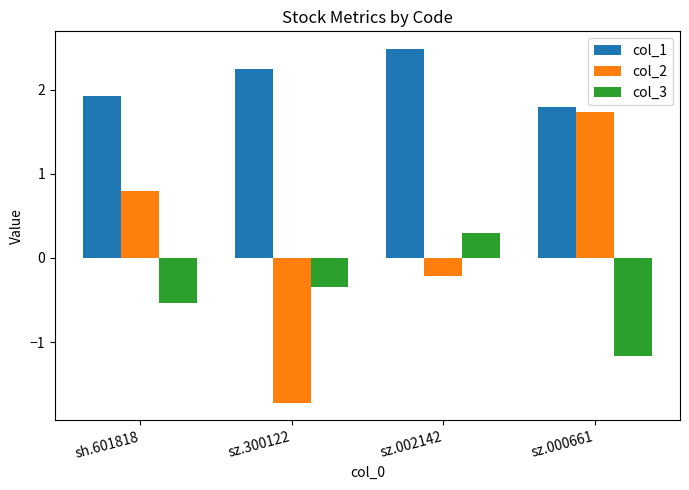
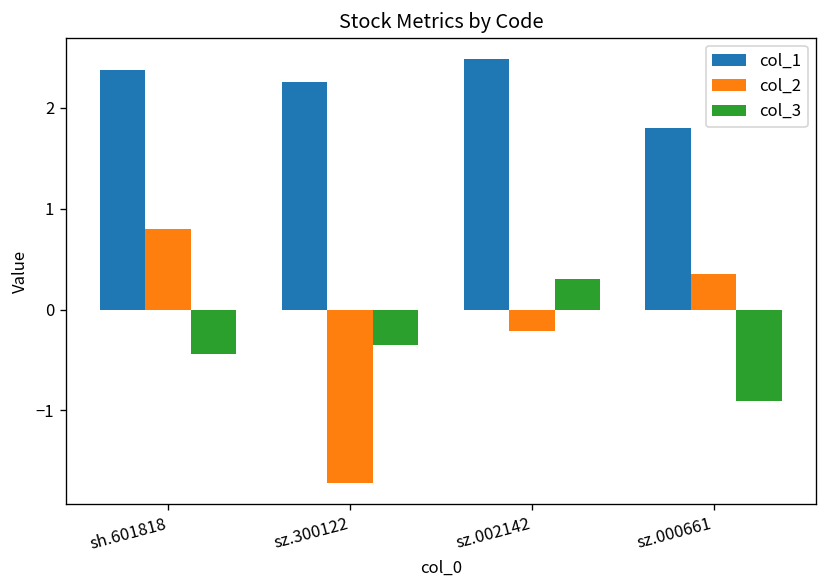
  {
    "col_1": {
-     "sh.601818": 1.9,
+     "sh.601818": 2.4,
      "sz.300122": 2.3,
      "sz.002142": 2.5,
      "sz.000661": 1.8
    },
    "col_2": {
      "sh.601818": 0.8,
      "sz.300122": -1.7,
      "sz.002142": -0.2,
-     "sz.000661": 1.7
+     "sz.000661": 0.4
    },
    "col_3": {
-     "sh.601818": -0.5,
+     "sh.601818": -0.4,
      "sz.300122": -0.4,
      "sz.002142": 0.3,
-     "sz.000661": -1.2
+     "sz.000661": -0.9
    }
  }
